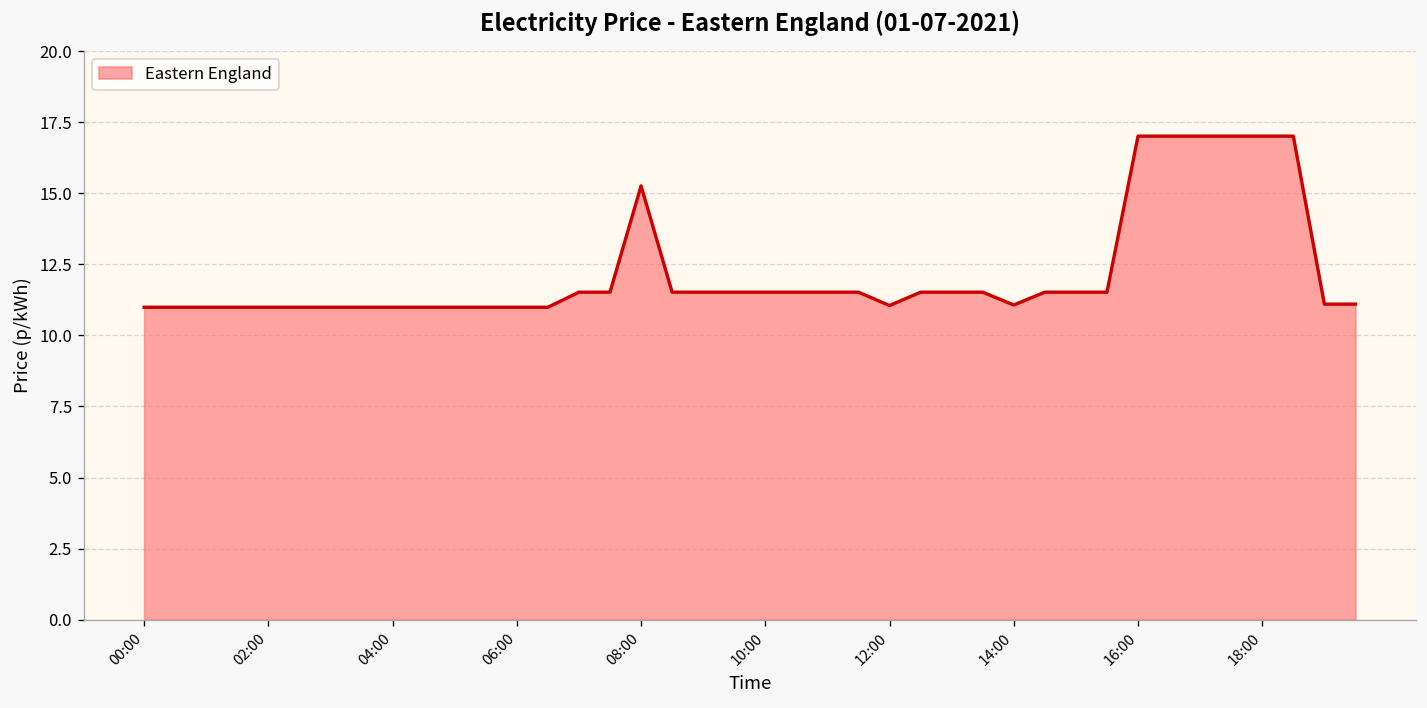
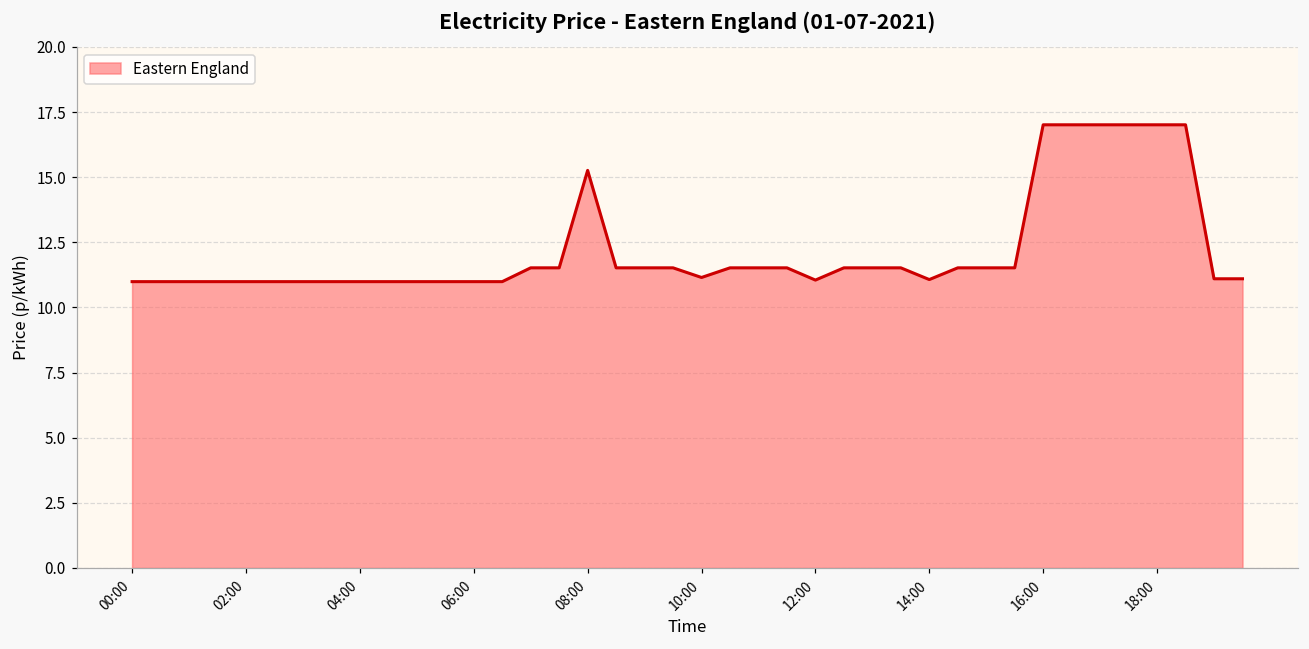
  {
    "00:00": 11.0,
    "02:00": 11.0,
    "04:00": 11.0,
    "06:00": 11.0,
    "08:00": 15.3,
-   "10:00": 11.5,
+   "10:00": 11.2,
    "12:00": 11.1,
    "14:00": 11.1,
    "16:00": 17.0,
    "18:00": 17.0
  }
